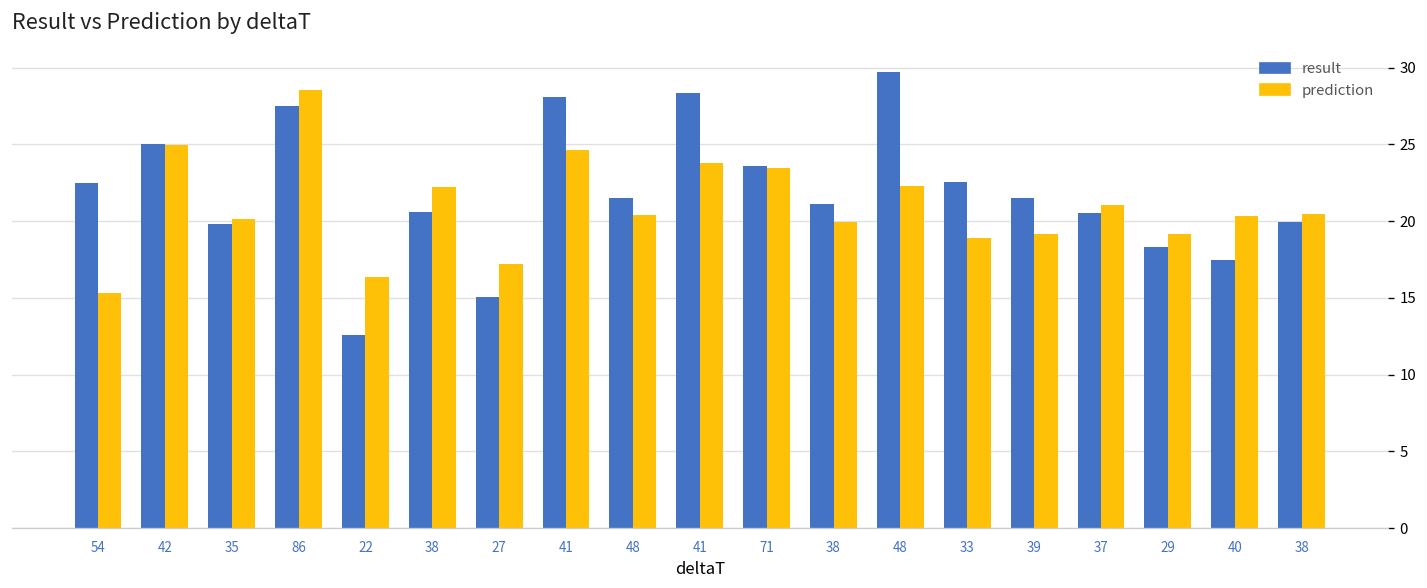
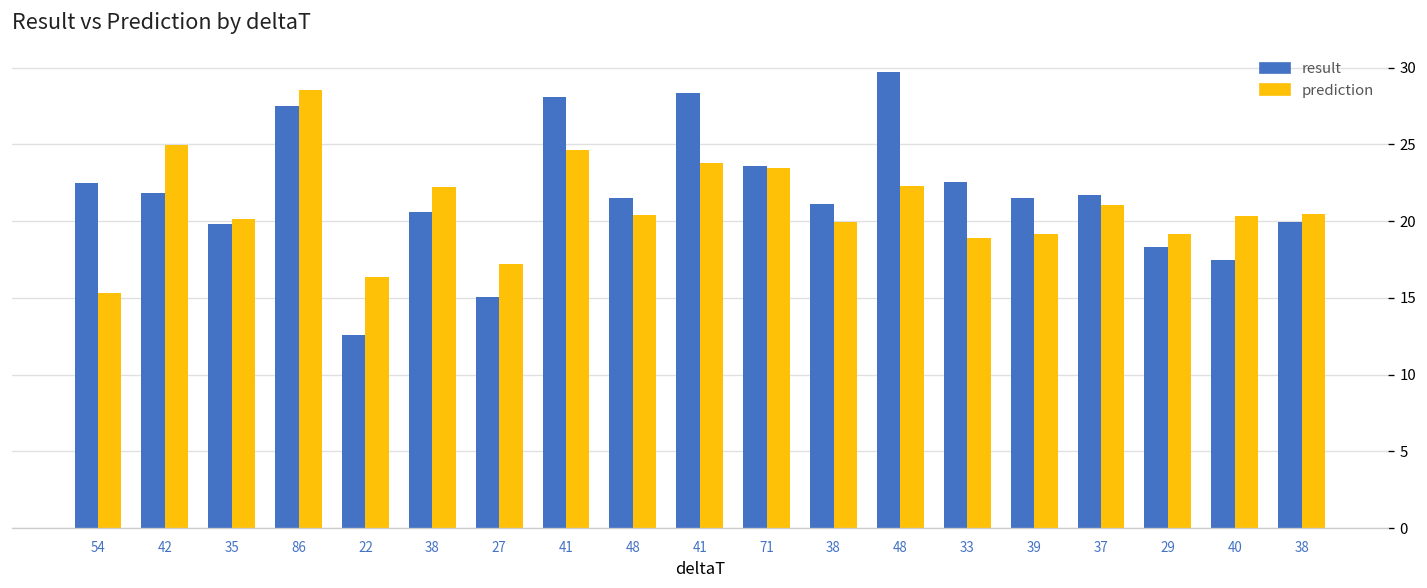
  {
    "result": {
      "54": 22.5,
-     "42": 25.0,
+     "42": 21.9,
      "35": 19.8,
      "86": 27.5,
      "22": 12.6,
      "27": 15.1,
      "71": 23.6,
      "33": 22.5,
      "39": 21.5,
-     "37": 20.5,
+     "37": 21.7,
      "29": 18.3,
      "40": 17.4
    },
    "prediction": {
      "54": 15.3,
      "42": 24.9,
      "35": 20.2,
      "86": 28.5,
      "22": 16.3,
      "27": 17.2,
      "71": 23.5,
      "33": 18.9,
      "39": 19.2,
      "37": 21.0,
      "29": 19.2,
      "40": 20.3
    }
  }
